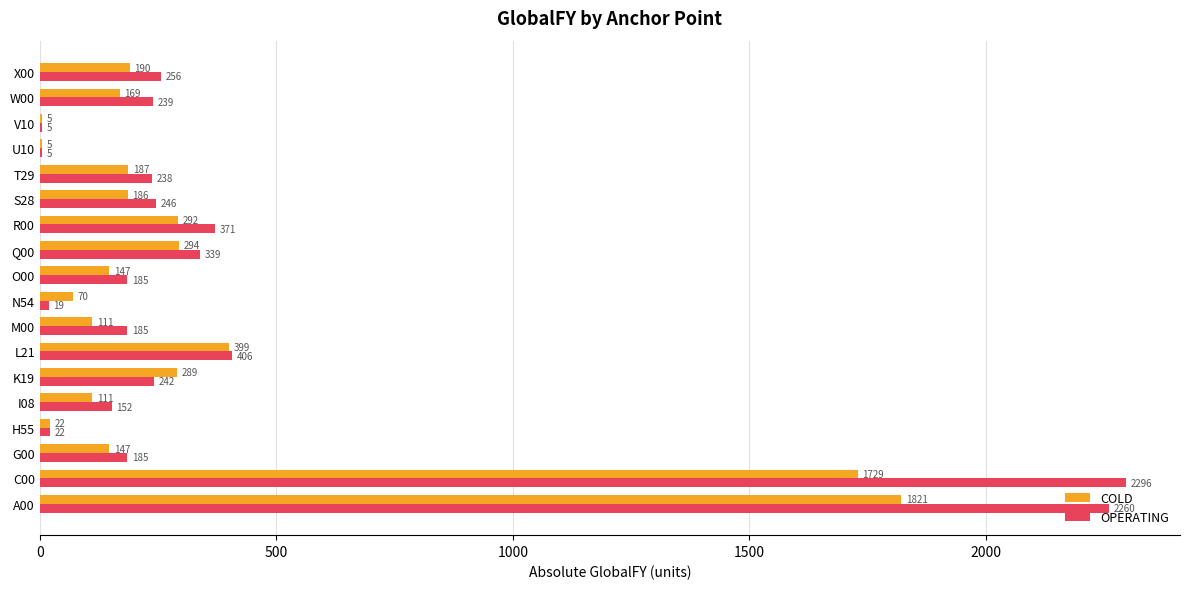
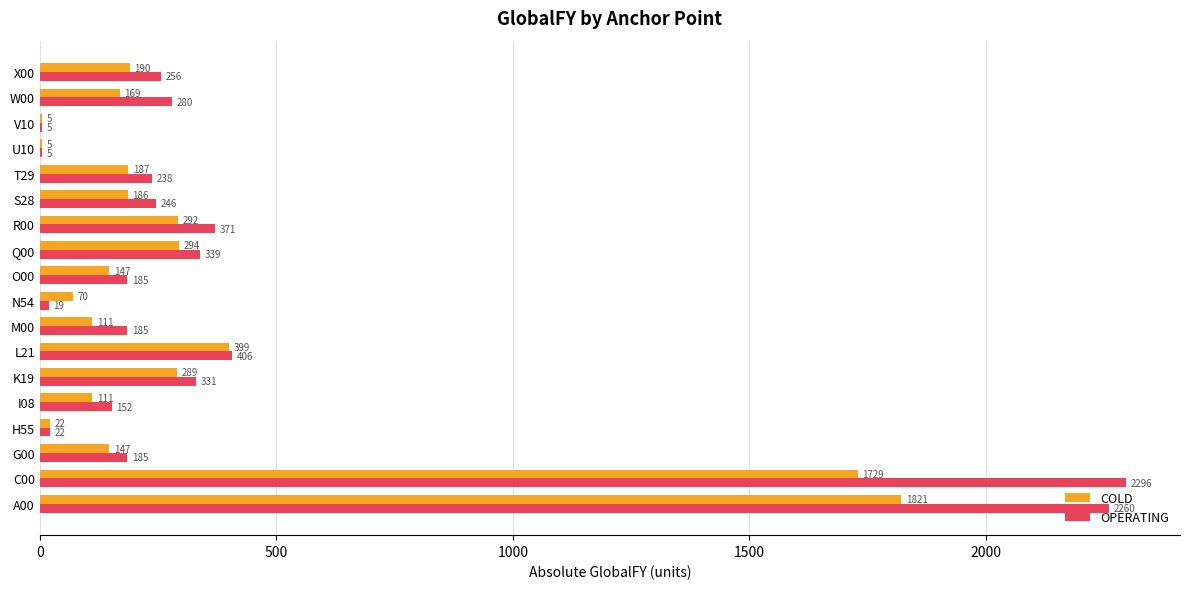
  {
    "COLD": {
      "X00": 190,
      "W00": 169,
      "V10": 5,
      "U10": 5,
      "T29": 187,
      "S28": 186,
      "R00": 292,
      "Q00": 294,
      "O00": 147,
      "N54": 70,
      "M00": 111,
      "L21": 399,
      "K19": 289,
      "I08": 111,
      "H55": 22,
      "G00": 147,
      "C00": 1729,
      "A00": 1821
    },
    "OPERATING": {
      "X00": 256,
-     "W00": 239,
+     "W00": 280,
      "V10": 5,
      "U10": 5,
      "T29": 238,
      "S28": 246,
      "R00": 371,
      "Q00": 339,
      "O00": 185,
      "N54": 19,
      "M00": 185,
      "L21": 406,
-     "K19": 242,
+     "K19": 331,
      "I08": 152,
      "H55": 22,
      "G00": 185,
      "C00": 2296,
      "A00": 2260
    }
  }
